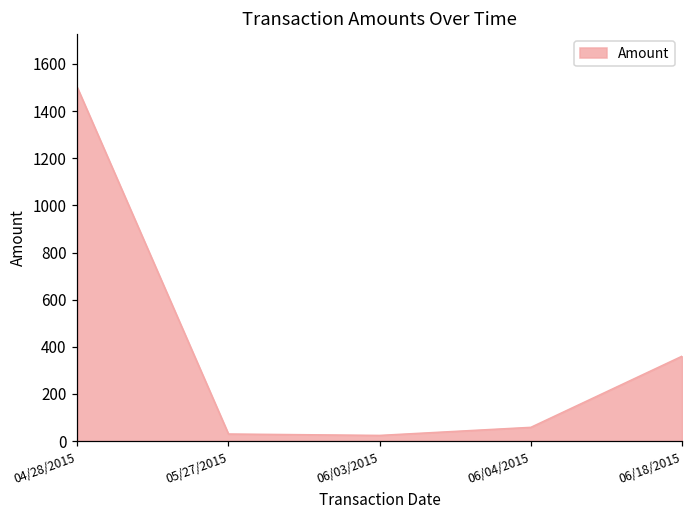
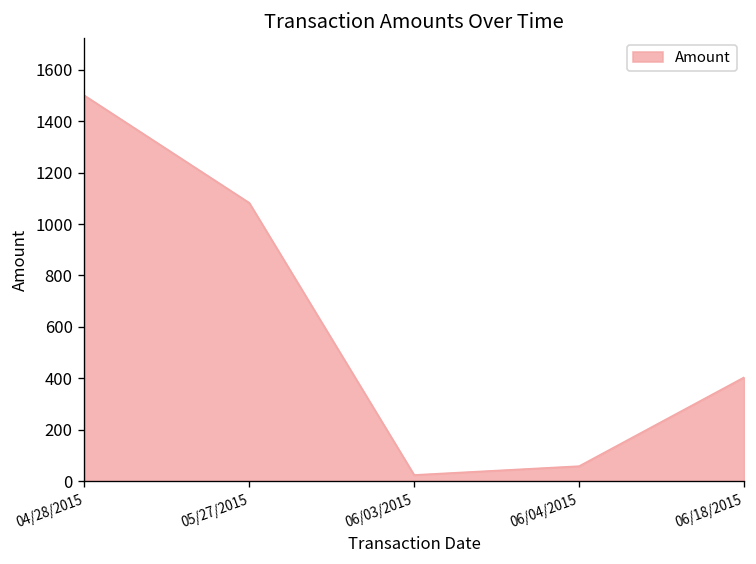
  {
    "04/28/2015": 1500,
-   "05/27/2015": 30,
+   "05/27/2015": 1080,
    "06/03/2015": 20,
    "06/04/2015": 60,
-   "06/18/2015": 360
+   "06/18/2015": 400
  }
